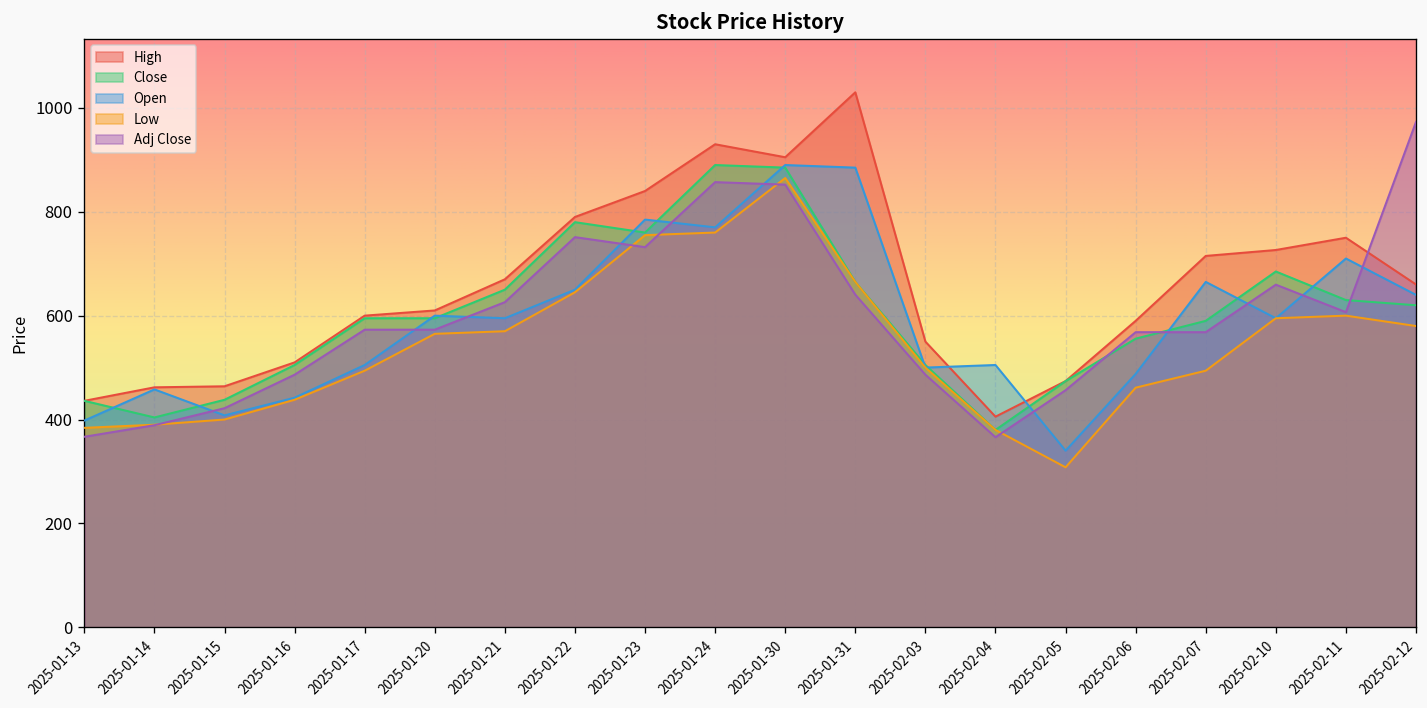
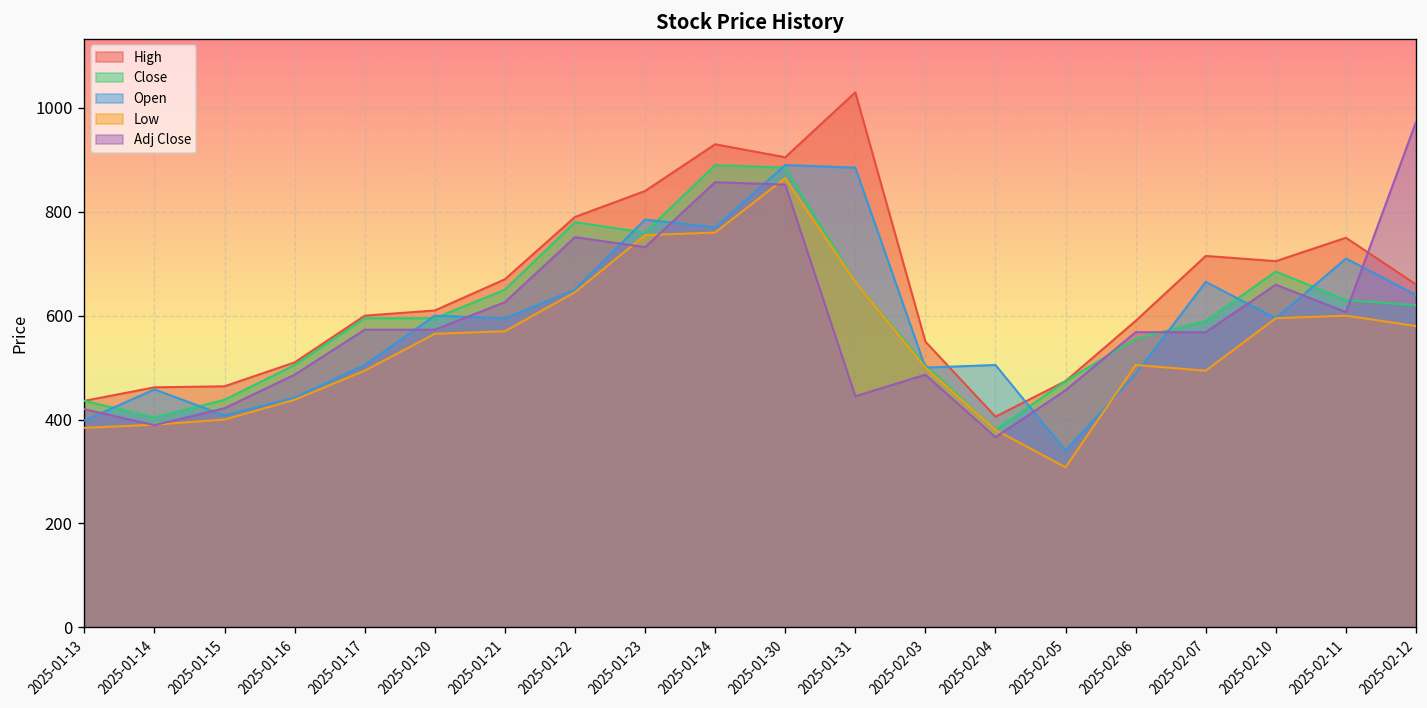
  {
    "High": {
      "2025-01-15": 460,
      "2025-01-20": 610,
      "2025-01-21": 670,
      "2025-01-22": 790,
      "2025-01-23": 840,
      "2025-01-24": 930,
      "2025-01-30": 910,
      "2025-01-31": 1030,
      "2025-02-03": 550,
      "2025-02-04": 410,
      "2025-02-06": 590,
      "2025-02-07": 720,
-     "2025-02-10": 730,
+     "2025-02-10": 710,
      "2025-02-11": 750,
      "2025-02-12": 660
    },
    "Close": {
      "2025-01-14": 400,
      "2025-01-15": 440,
      "2025-01-21": 650,
      "2025-01-22": 780,
      "2025-01-24": 890,
      "2025-02-06": 560,
      "2025-02-07": 590,
      "2025-02-10": 690,
      "2025-02-11": 630,
      "2025-02-12": 620
    },
    "Open": {
      "2025-01-13": 400,
      "2025-01-15": 410,
      "2025-01-17": 510,
      "2025-01-21": 600,
      "2025-01-23": 790,
      "2025-01-24": 770,
      "2025-01-31": 890,
      "2025-02-04": 510,
      "2025-02-05": 340,
      "2025-02-06": 490,
      "2025-02-07": 670,
      "2025-02-11": 710,
      "2025-02-12": 640
    },
    "Low": {
      "2025-01-13": 380,
      "2025-01-15": 400,
      "2025-01-17": 490,
      "2025-01-20": 570,
      "2025-01-21": 570,
      "2025-01-24": 760,
      "2025-01-30": 870,
      "2025-02-05": 310,
-     "2025-02-06": 460,
+     "2025-02-06": 510,
      "2025-02-07": 490,
      "2025-02-11": 600,
      "2025-02-12": 580
    },
    "Adj Close": {
-     "2025-01-13": 370,
+     "2025-01-13": 420,
      "2025-01-15": 420,
      "2025-01-16": 490,
      "2025-01-17": 570,
      "2025-01-20": 570,
      "2025-01-21": 630,
      "2025-01-22": 750,
      "2025-01-23": 730,
      "2025-01-24": 860,
      "2025-01-30": 850,
-     "2025-01-31": 640,
+     "2025-01-31": 440,
      "2025-02-03": 490,
      "2025-02-04": 370,
      "2025-02-05": 460,
      "2025-02-06": 570,
      "2025-02-07": 570,
      "2025-02-10": 660,
      "2025-02-11": 610,
      "2025-02-12": 970
    }
  }
